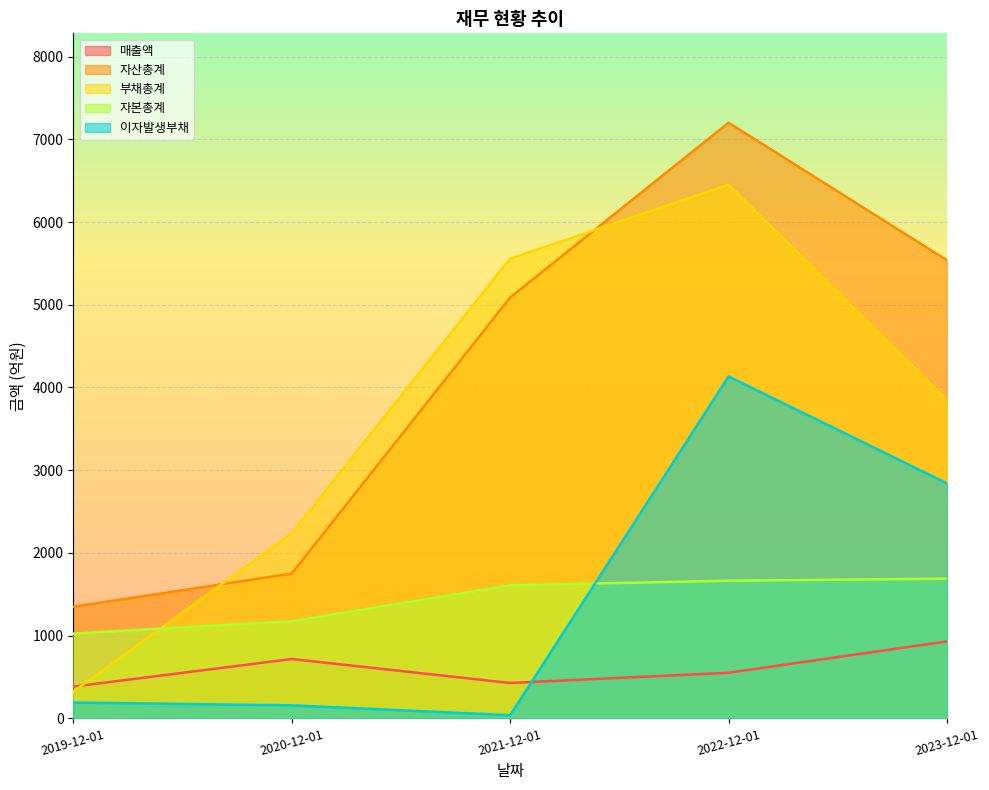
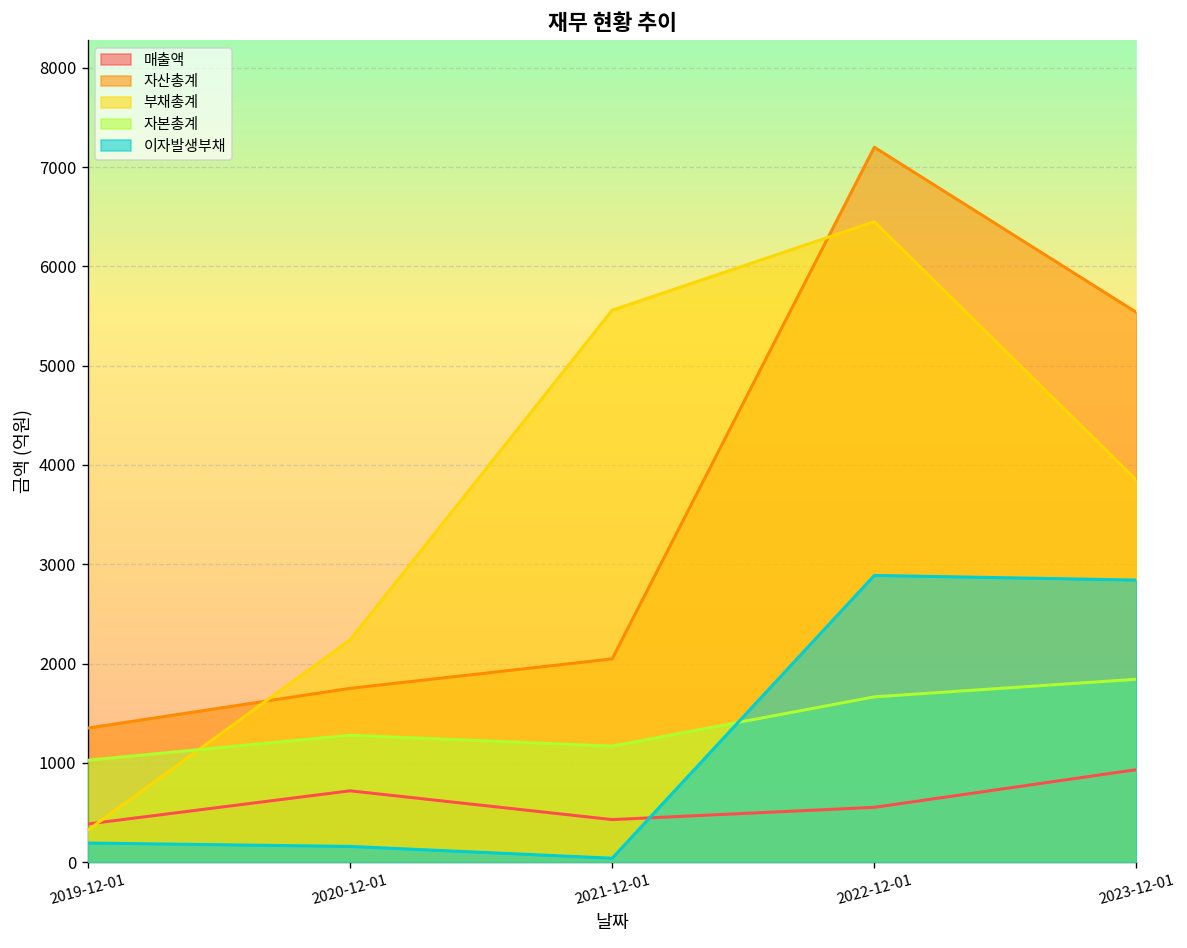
  {
    "매출액": {
      "2019-12-01": 400,
      "2020-12-01": 700,
      "2021-12-01": 400,
      "2022-12-01": 600,
      "2023-12-01": 900
    },
    "자산총계": {
      "2019-12-01": 1400,
      "2020-12-01": 1800,
-     "2021-12-01": 5100,
+     "2021-12-01": 2000,
      "2022-12-01": 7200,
      "2023-12-01": 5500
    },
    "부채총계": {
      "2019-12-01": 300,
      "2020-12-01": 2200,
      "2021-12-01": 5600,
      "2022-12-01": 6500,
      "2023-12-01": 3800
    },
    "자본총계": {
      "2019-12-01": 1000,
-     "2020-12-01": 1200,
-     "2021-12-01": 1600,
+     "2020-12-01": 1300,
+     "2021-12-01": 1200,
      "2022-12-01": 1700,
-     "2023-12-01": 1700
+     "2023-12-01": 1800
    },
    "이자발생부채": {
      "2019-12-01": 200,
      "2020-12-01": 200,
      "2021-12-01": 0,
-     "2022-12-01": 4100,
+     "2022-12-01": 2900,
      "2023-12-01": 2800
    }
  }
